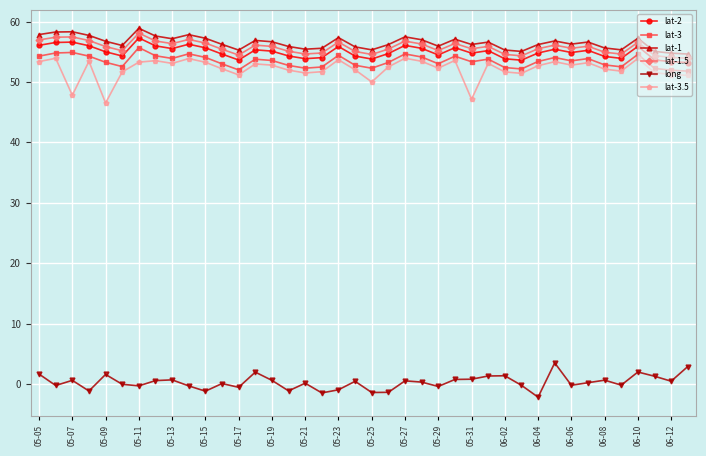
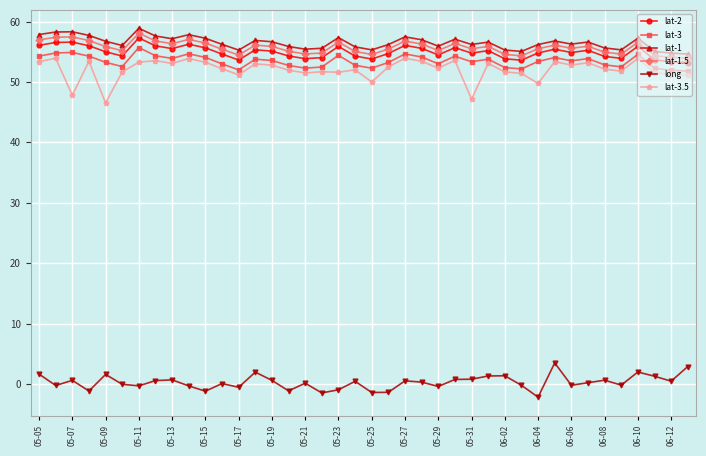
  {
    "lat-3.5": {
      "05-05": 53,
      "05-07": 48,
      "05-09": 47,
      "05-11": 53,
      "05-13": 53,
      "05-15": 53,
      "05-17": 51,
      "05-19": 53,
      "05-21": 51,
-     "05-23": 54,
+     "05-23": 52,
      "05-25": 50,
      "05-27": 54,
      "05-29": 52,
      "05-31": 47,
      "06-02": 52,
-     "06-04": 53,
+     "06-04": 50,
      "06-06": 53,
      "06-08": 52
    }
  }
